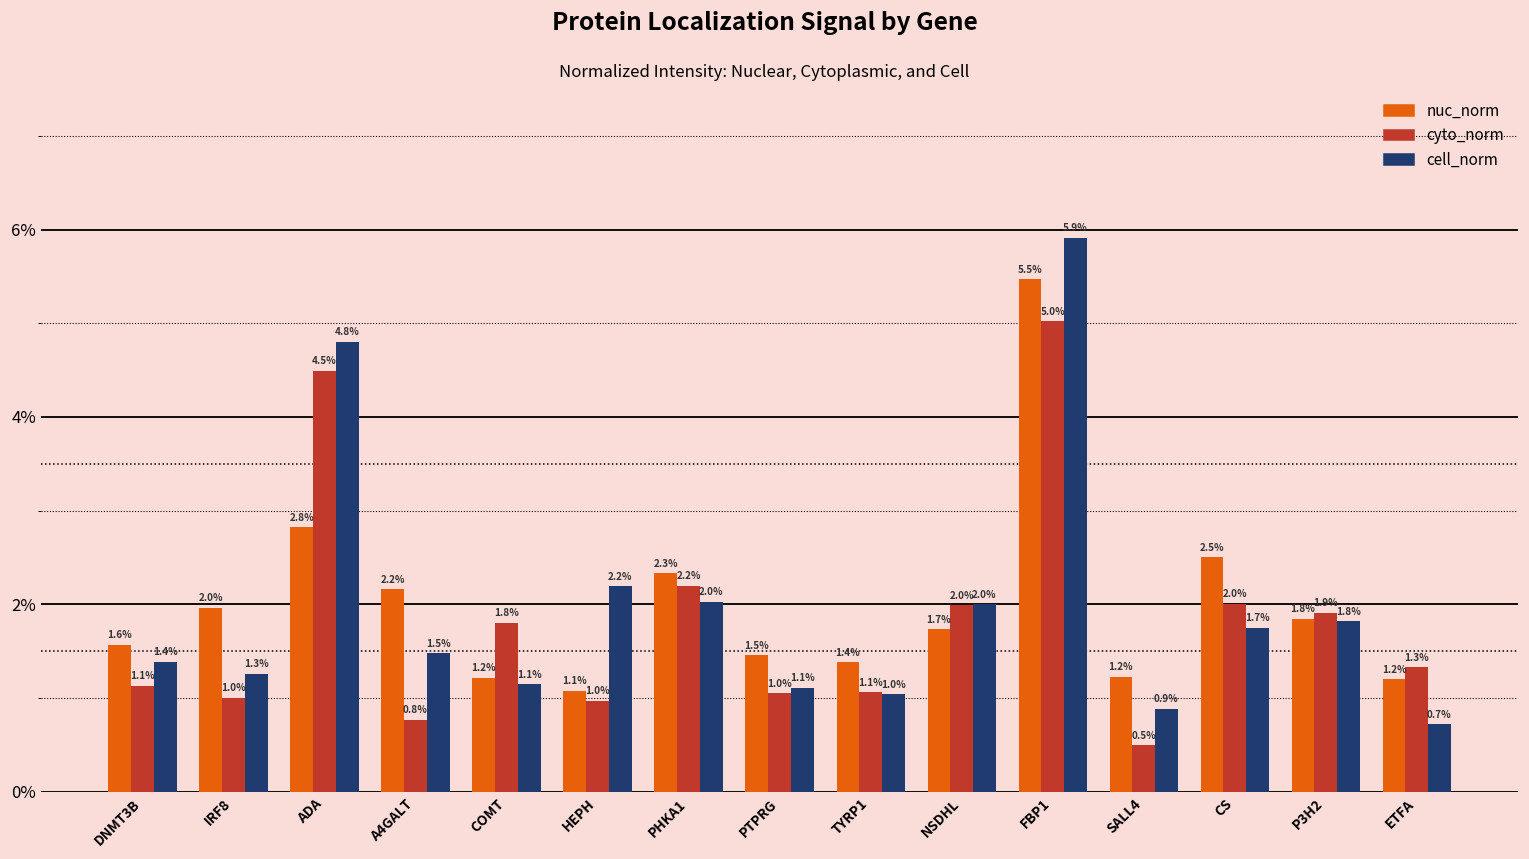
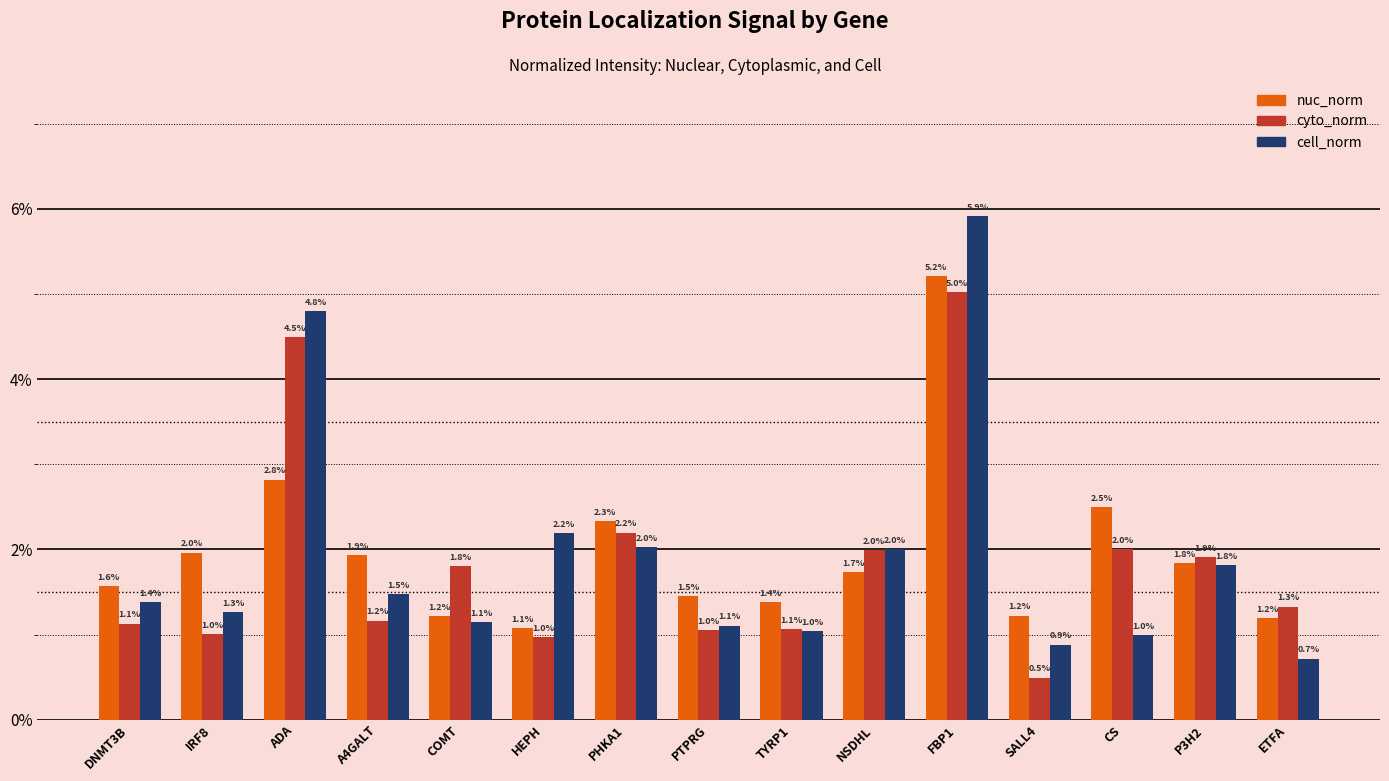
  {
    "nuc_norm": {
      "DNMT3B": "1.6%",
      "IRF8": "2.0%",
      "ADA": "2.8%",
-     "A4GALT": "2.2%",
+     "A4GALT": "1.9%",
      "COMT": "1.2%",
      "HEPH": "1.1%",
      "PHKA1": "2.3%",
      "PTPRG": "1.5%",
      "TYRP1": "1.4%",
      "NSDHL": "1.7%",
-     "FBP1": "5.5%",
+     "FBP1": "5.2%",
      "SALL4": "1.2%",
      "CS": "2.5%",
      "P3H2": "1.8%",
      "ETFA": "1.2%"
    },
    "cyto_norm": {
      "DNMT3B": "1.1%",
      "IRF8": "1.0%",
      "ADA": "4.5%",
-     "A4GALT": "0.8%",
+     "A4GALT": "1.2%",
      "COMT": "1.8%",
      "HEPH": "1.0%",
      "PHKA1": "2.2%",
      "PTPRG": "1.0%",
      "TYRP1": "1.1%",
      "NSDHL": "2.0%",
      "FBP1": "5.0%",
      "SALL4": "0.5%",
      "CS": "2.0%",
      "P3H2": "1.9%",
      "ETFA": "1.3%"
    },
    "cell_norm": {
      "DNMT3B": "1.4%",
      "IRF8": "1.3%",
      "ADA": "4.8%",
      "A4GALT": "1.5%",
      "COMT": "1.1%",
      "HEPH": "2.2%",
      "PHKA1": "2.0%",
      "PTPRG": "1.1%",
      "TYRP1": "1.0%",
      "NSDHL": "2.0%",
      "FBP1": "5.9%",
      "SALL4": "0.9%",
-     "CS": "1.7%",
+     "CS": "1.0%",
      "P3H2": "1.8%",
      "ETFA": "0.7%"
    }
  }
